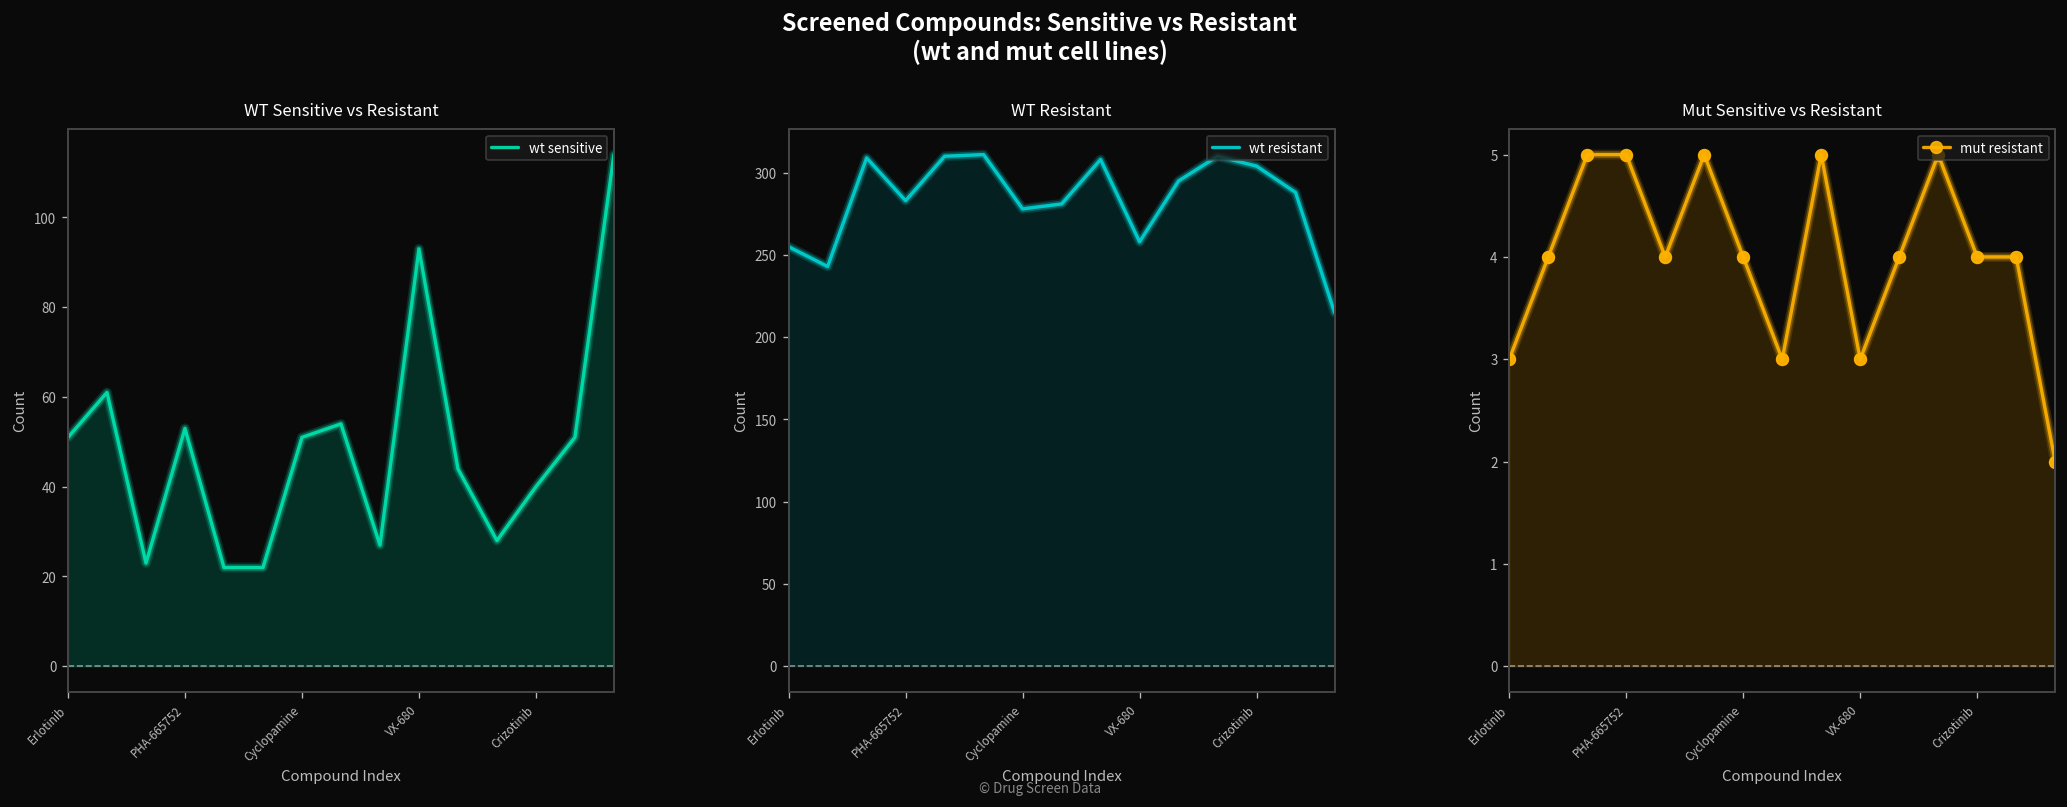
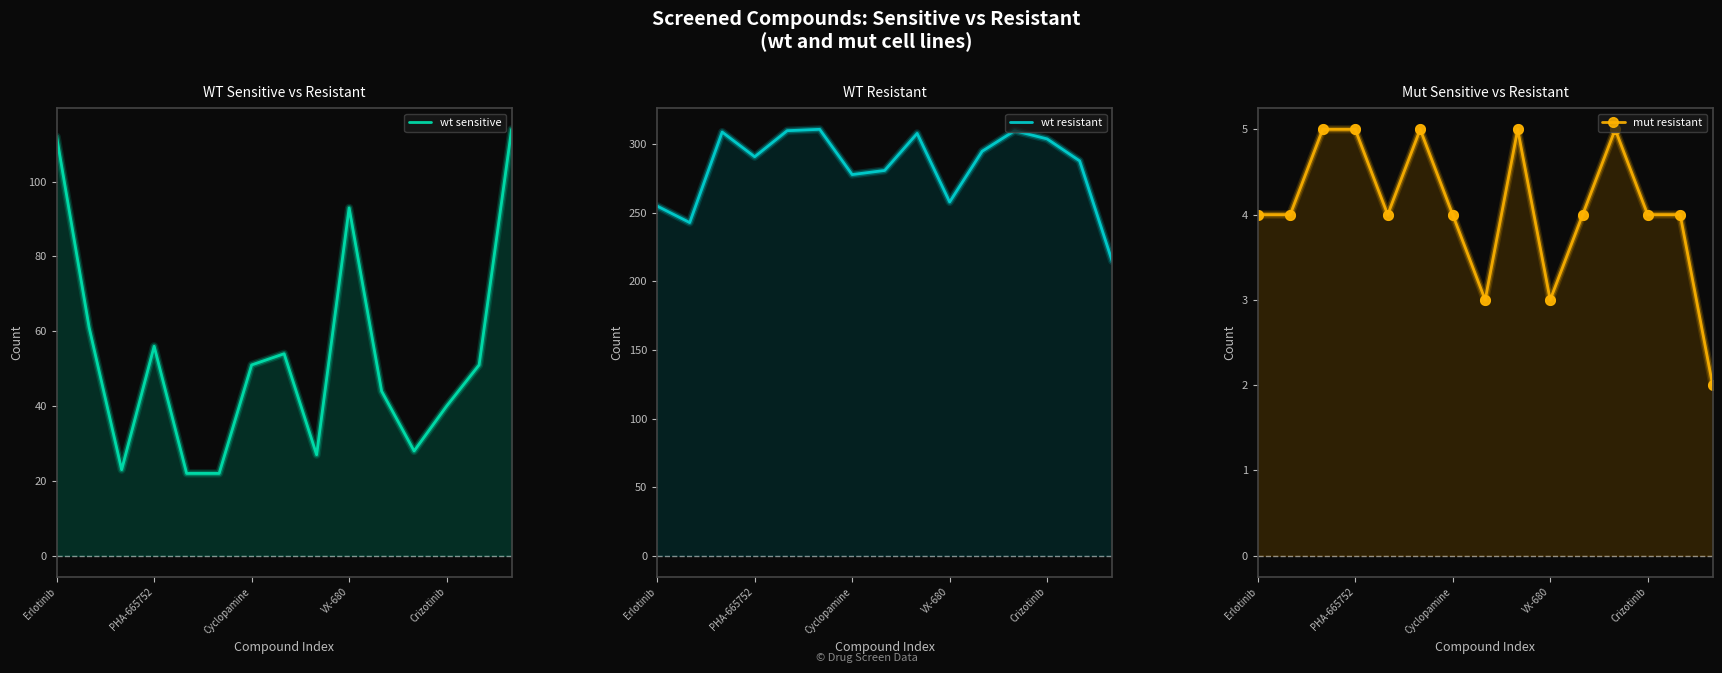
  {
    "WT Sensitive vs Resistant": {
-     "Erlotinib": 51,
-     "PHA-665752": 53,
+     "Erlotinib": 112,
+     "PHA-665752": 56,
      "Cyclopamine": 51,
      "VX-680": 93,
      "Crizotinib": 40
    },
    "WT Resistant": {
      "Erlotinib": 255,
-     "PHA-665752": 283,
+     "PHA-665752": 291,
      "Cyclopamine": 278,
      "VX-680": 258,
      "Crizotinib": 304
    },
    "Mut Sensitive vs Resistant": {
-     "Erlotinib": 3,
+     "Erlotinib": 4,
      "PHA-665752": 5,
      "Cyclopamine": 4,
      "VX-680": 3,
      "Crizotinib": 4
    }
  }
